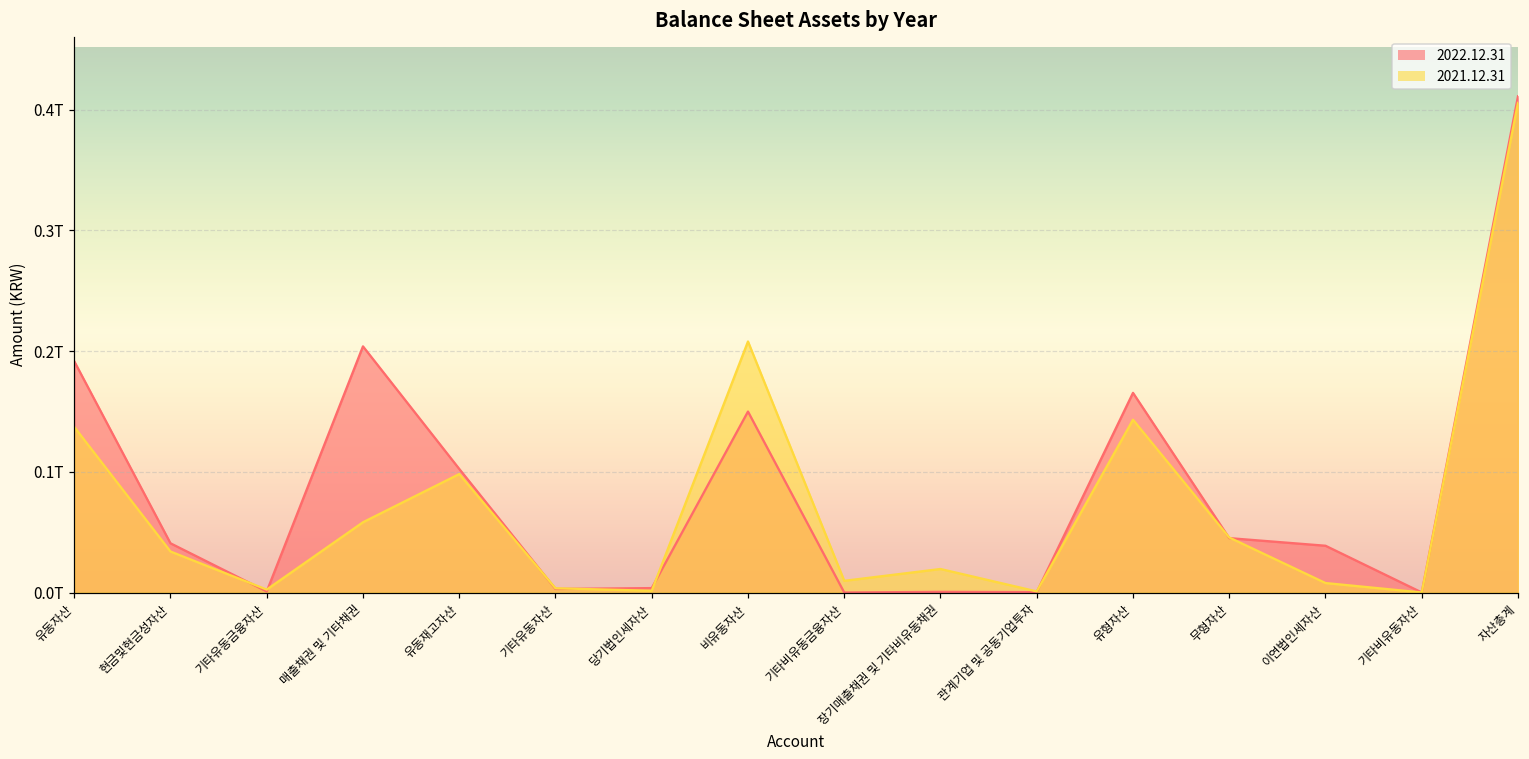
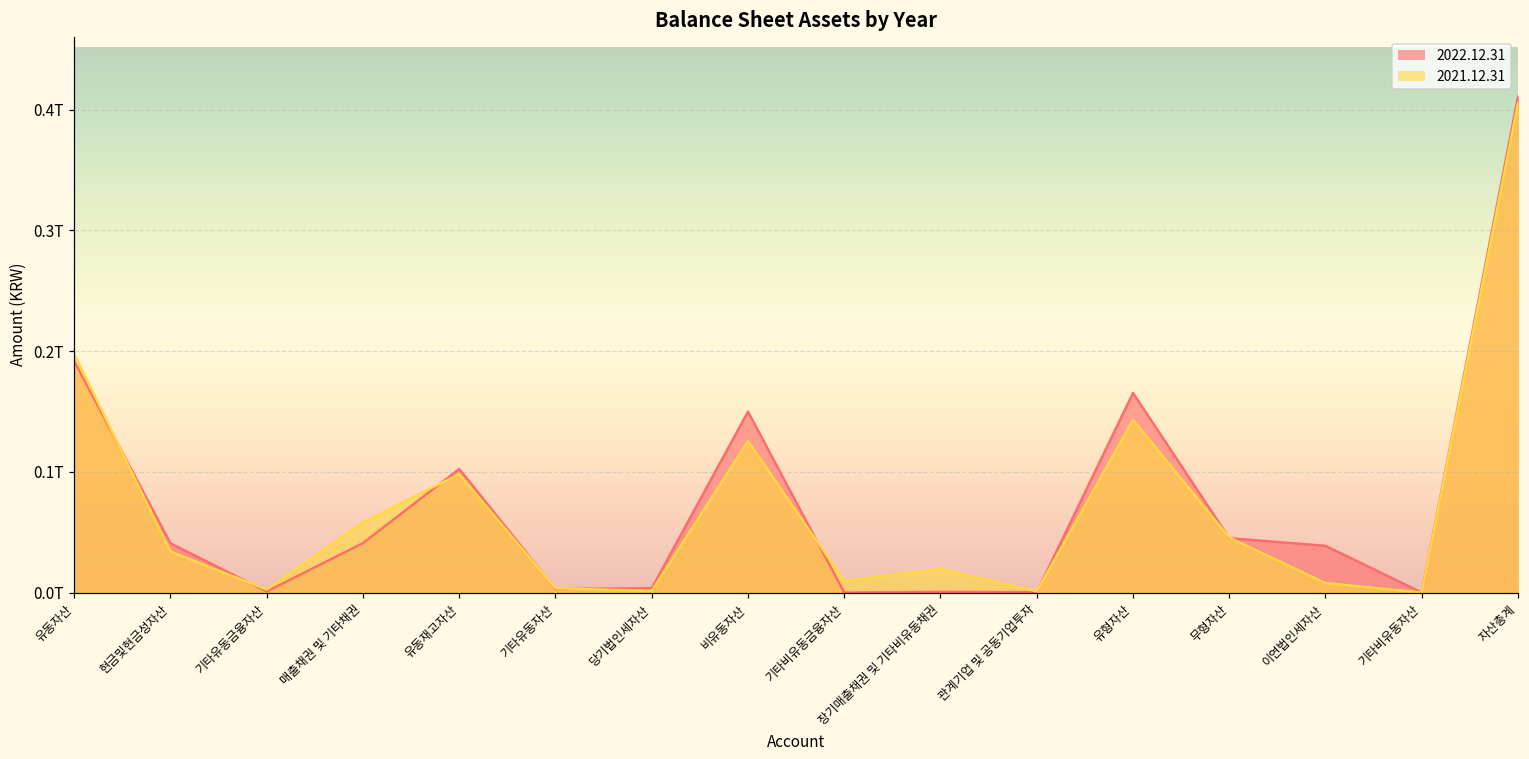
  {
    "2022.12.31": {
      "유동자산": "0.192T",
      "현금및현금성자산": "0.041T",
-     "매출채권 및 기타채권": "0.204T",
+     "매출채권 및 기타채권": "0.041T",
      "유동재고자산": "0.102T",
      "비유동자산": "0.150T",
      "기타비유동금융자산": "0.000T",
      "장기매출채권 및 기타비유동채권": "0.001T",
      "유형자산": "0.165T",
      "이연법인세자산": "0.039T",
      "자산총계": "0.411T"
    },
    "2021.12.31": {
-     "유동자산": "0.137T",
+     "유동자산": "0.198T",
      "현금및현금성자산": "0.034T",
      "매출채권 및 기타채권": "0.058T",
      "유동재고자산": "0.098T",
-     "비유동자산": "0.208T",
+     "비유동자산": "0.125T",
      "기타비유동금융자산": "0.010T",
      "장기매출채권 및 기타비유동채권": "0.019T",
      "유형자산": "0.143T",
      "이연법인세자산": "0.008T",
      "자산총계": "0.406T"
    }
  }
